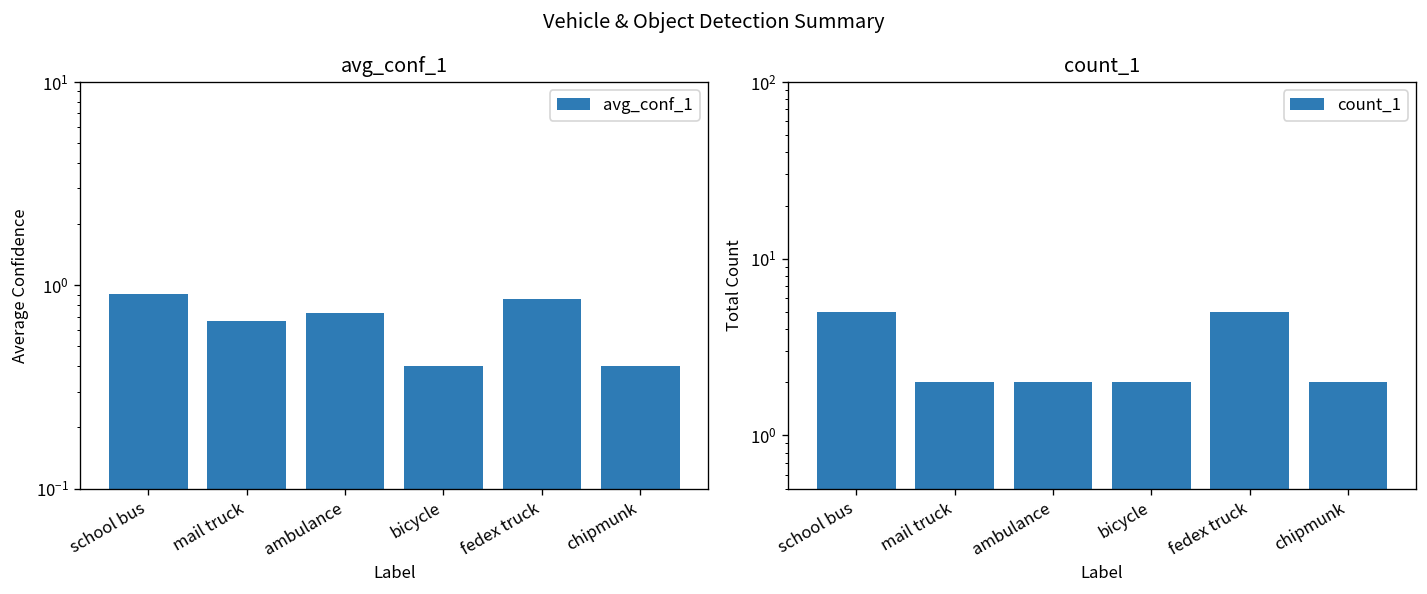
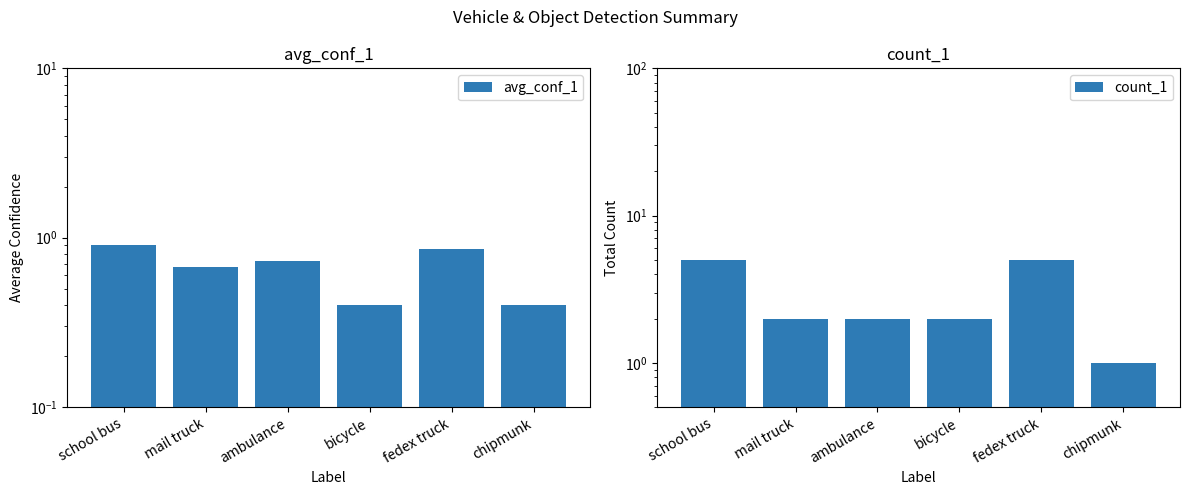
  {
    "avg_conf_1": {
      "school bus": 0.9,
      "mail truck": 0.67,
      "ambulance": 0.73,
      "bicycle": 0.40,
      "fedex truck": 0.9,
      "chipmunk": 0.40
    },
    "count_1": {
      "school bus": 5,
      "mail truck": 2,
      "ambulance": 2,
      "bicycle": 2,
      "fedex truck": 5,
-     "chipmunk": 2
+     "chipmunk": 1
    }
  }
